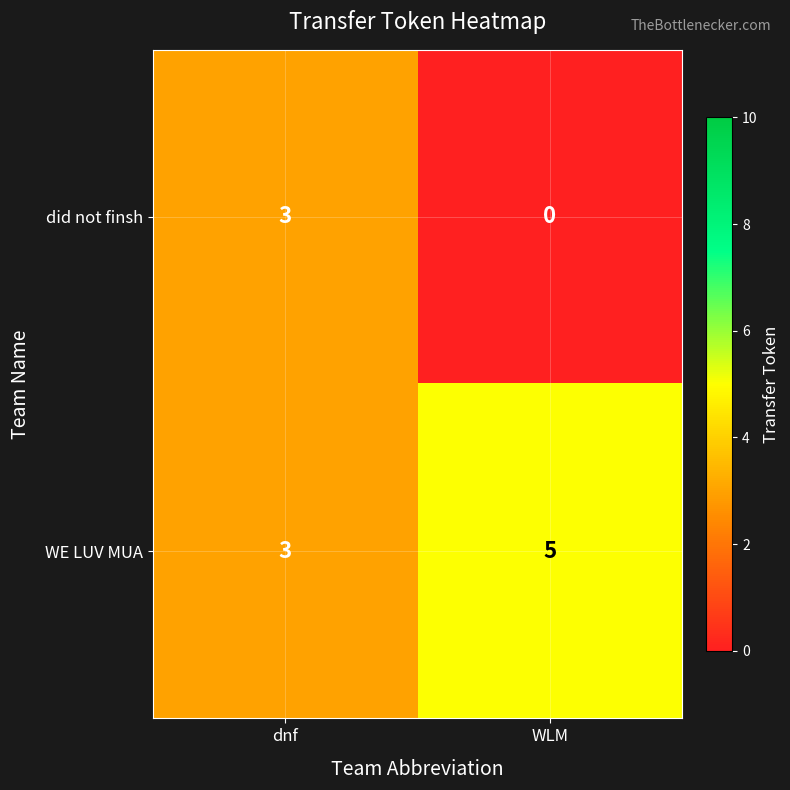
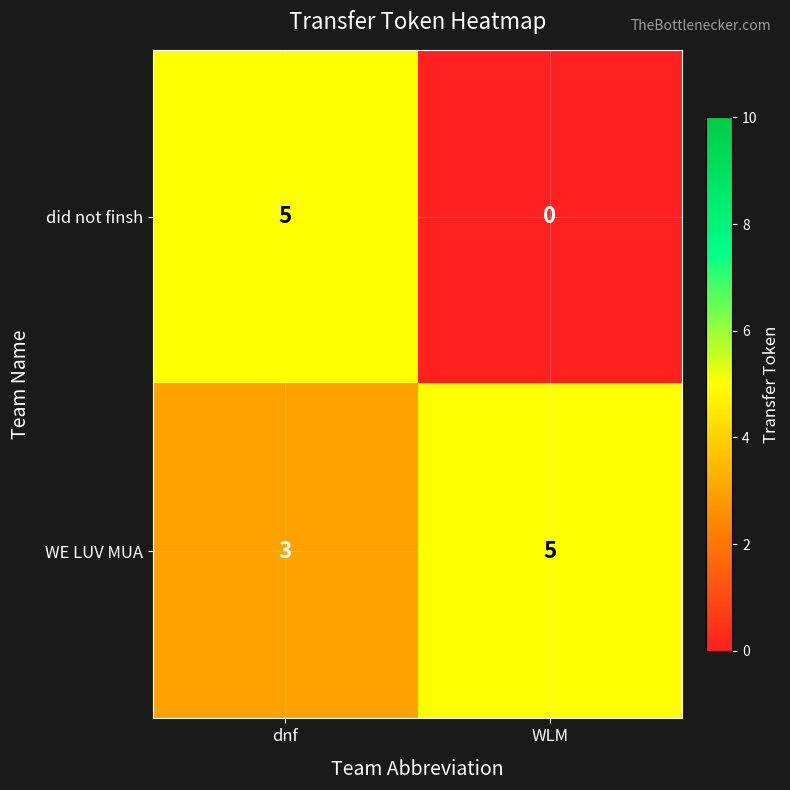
  {
    "did not finsh": {
-     "dnf": 3,
+     "dnf": 5,
      "WLM": 0
    },
    "WE LUV MUA": {
      "dnf": 3,
      "WLM": 5
    }
  }
